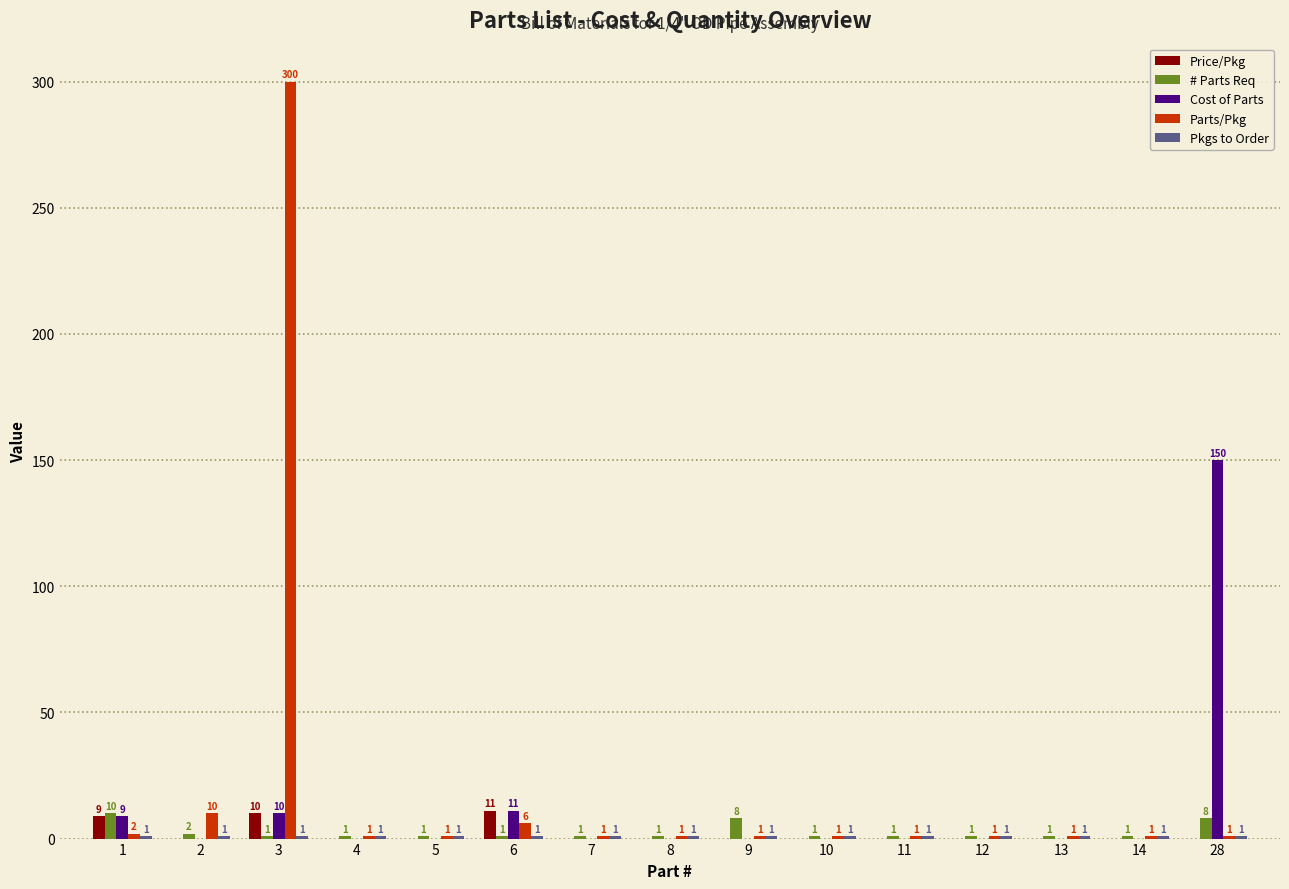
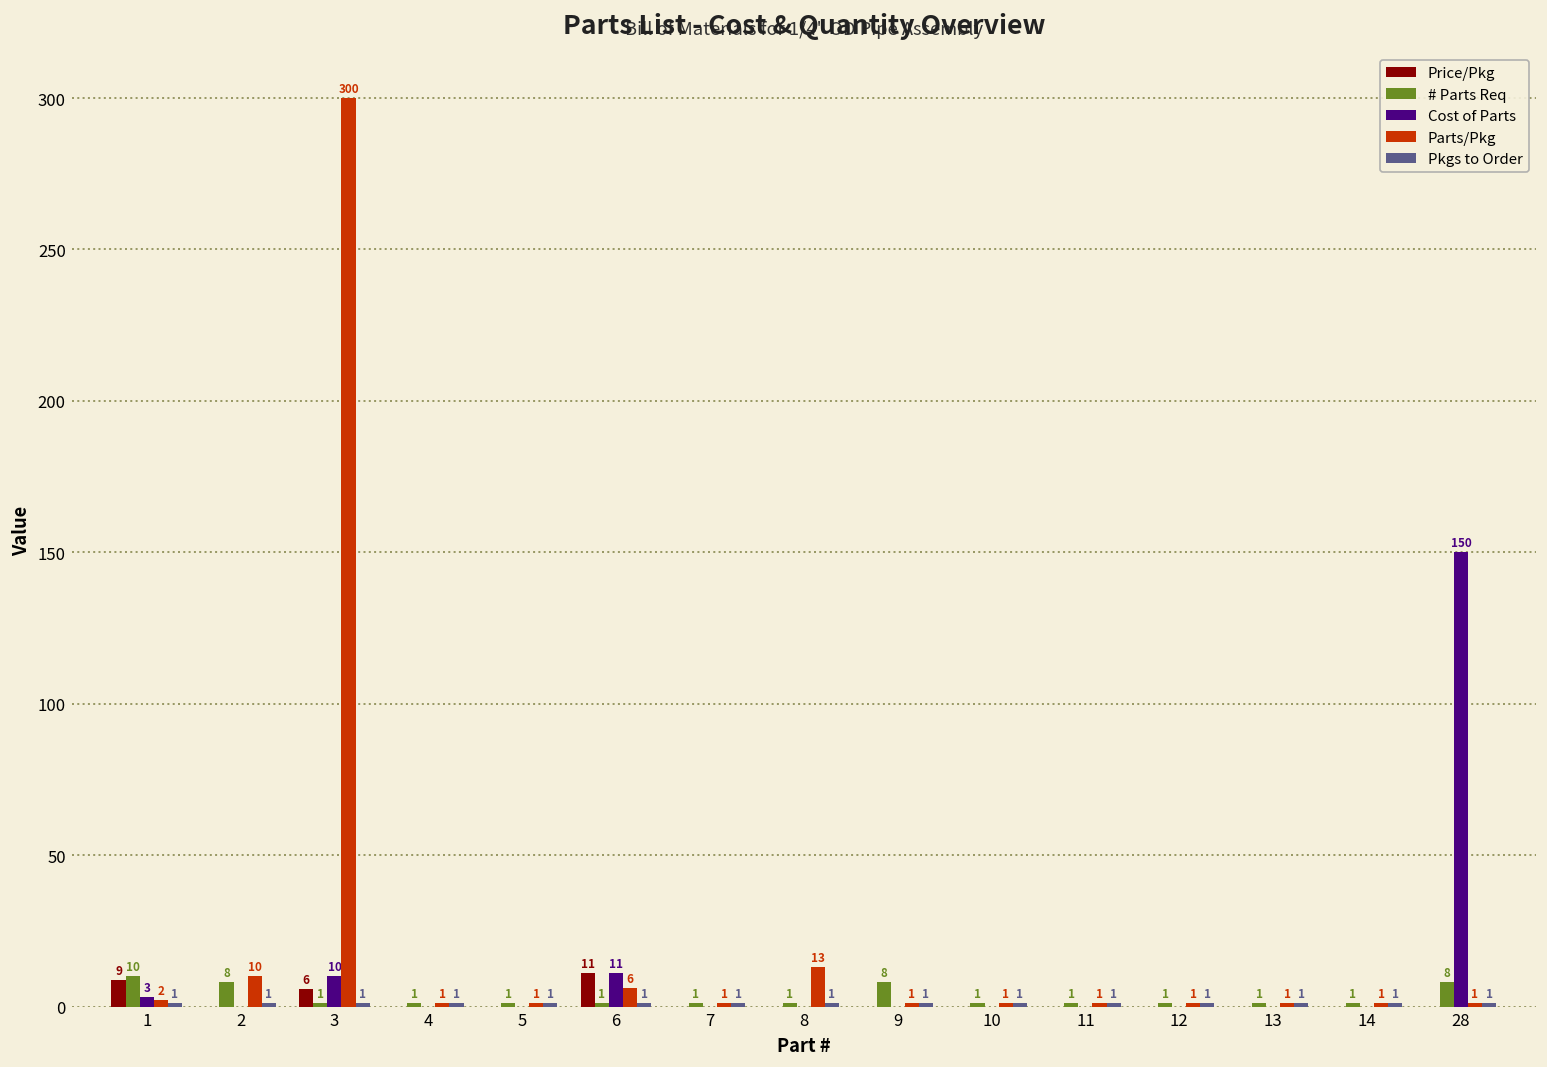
  {
    "Price/Pkg": {
      "1": 9,
-     "3": 10,
+     "3": 6,
      "6": 11
    },
    "# Parts Req": {
      "1": 10,
-     "2": 2,
+     "2": 8,
      "3": 1,
      "4": 1,
      "5": 1,
      "6": 1,
      "7": 1,
      "8": 1,
      "9": 8,
      "10": 1,
      "11": 1,
      "12": 1,
      "13": 1,
      "14": 1,
      "28": 8
    },
    "Cost of Parts": {
-     "1": 9,
+     "1": 3,
      "3": 10,
      "6": 11,
      "28": 150
    },
    "Parts/Pkg": {
      "1": 2,
      "2": 10,
      "3": 300,
      "4": 1,
      "5": 1,
      "6": 6,
      "7": 1,
-     "8": 1,
+     "8": 13,
      "9": 1,
      "10": 1,
      "11": 1,
      "12": 1,
      "13": 1,
      "14": 1,
      "28": 1
    },
    "Pkgs to Order": {
      "1": 1,
      "2": 1,
      "3": 1,
      "4": 1,
      "5": 1,
      "6": 1,
      "7": 1,
      "8": 1,
      "9": 1,
      "10": 1,
      "11": 1,
      "12": 1,
      "13": 1,
      "14": 1,
      "28": 1
    }
  }
